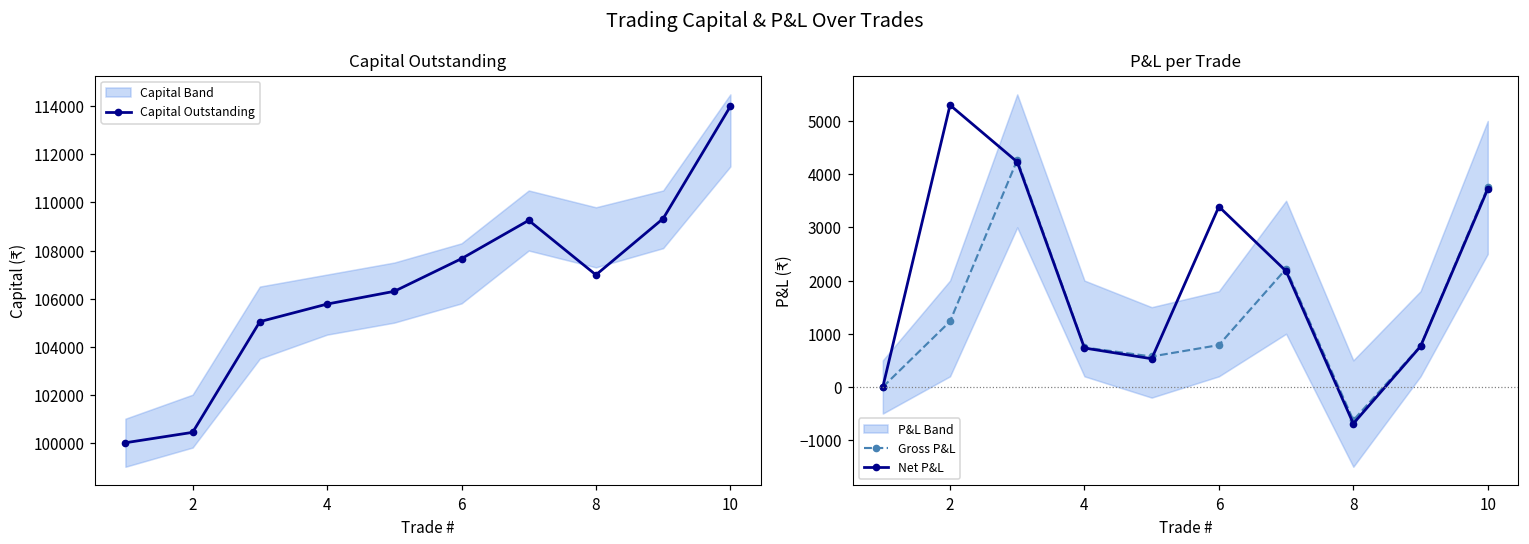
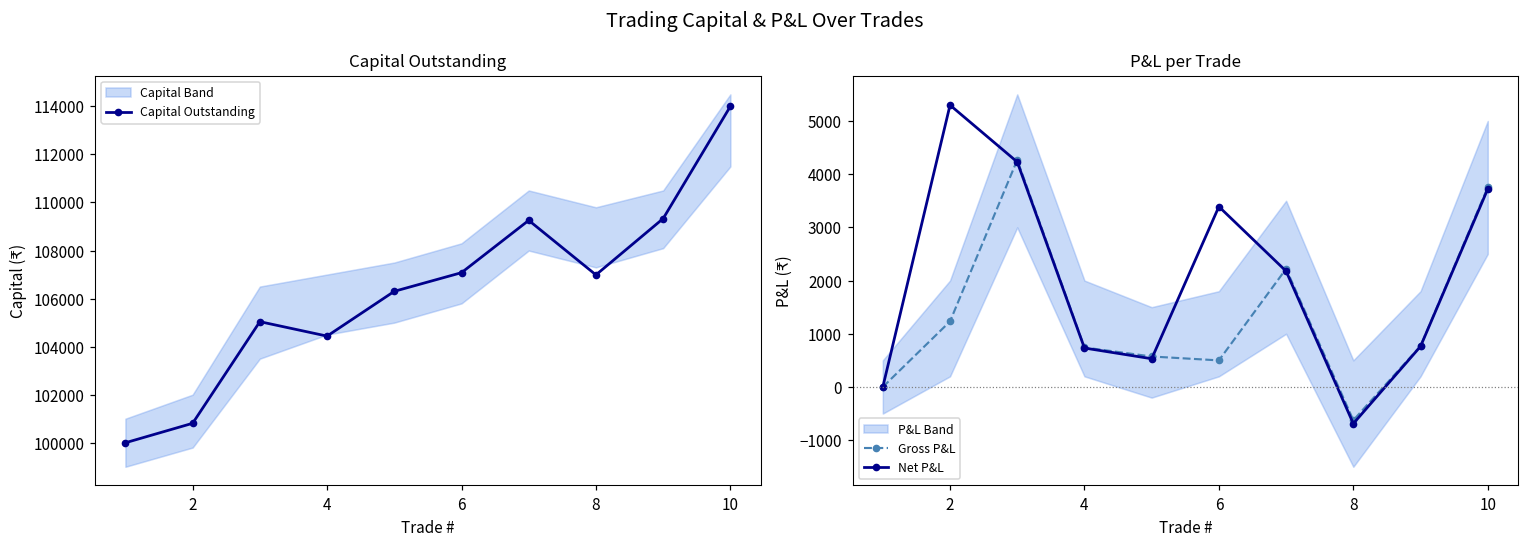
  {
    "Capital Outstanding": {
      "Capital Outstanding": {
-       "2": 100400,
-       "4": 105800,
-       "6": 107700,
+       "2": 100800,
+       "4": 104400,
+       "6": 107100,
        "8": 107000,
        "10": 114000
      }
    },
    "P&L per Trade": {
      "Gross P&L": {
        "2": 1200,
-       "6": 800,
+       "6": 500,
        "8": -600
      },
      "Net P&L": {
        "2": 5300,
        "6": 3400,
        "8": -700
      }
    }
  }
